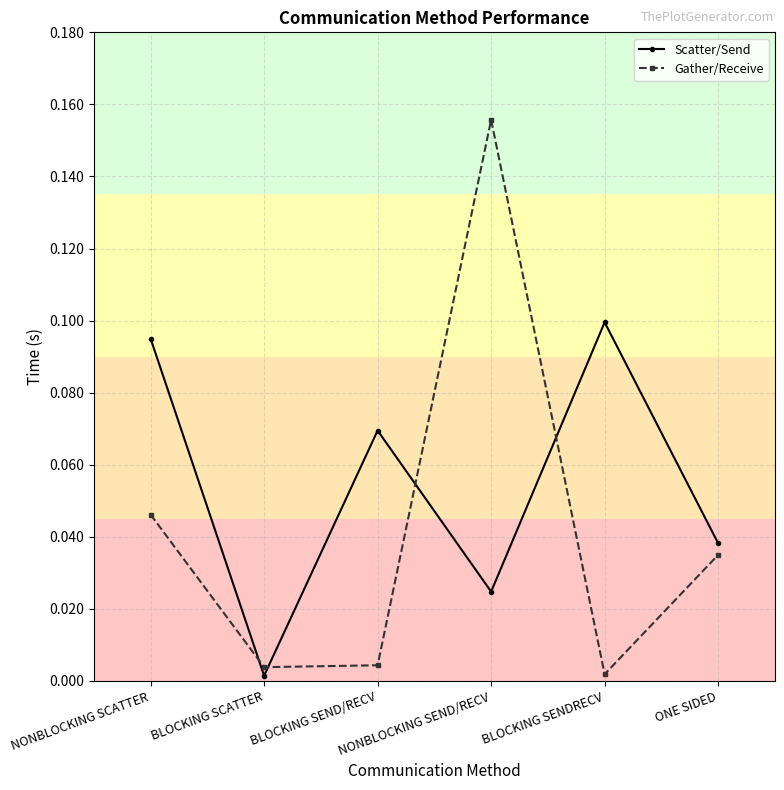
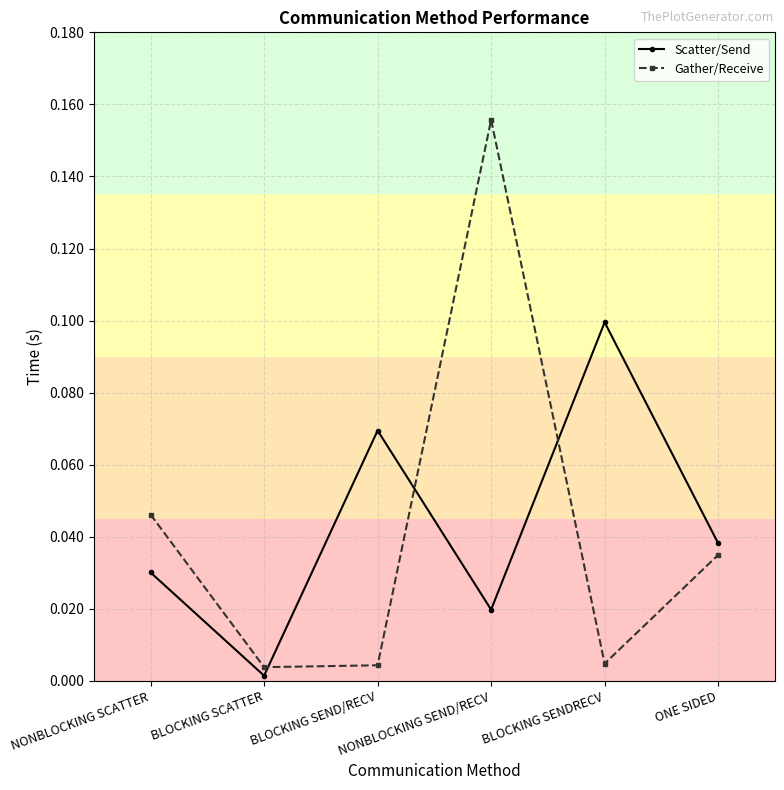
  {
    "Scatter/Send": {
-     "NONBLOCKING SCATTER": 0.095,
+     "NONBLOCKING SCATTER": 0.030,
      "BLOCKING SCATTER": 0.001,
      "BLOCKING SEND/RECV": 0.070,
-     "NONBLOCKING SEND/RECV": 0.025,
+     "NONBLOCKING SEND/RECV": 0.020,
      "BLOCKING SENDRECV": 0.100,
      "ONE SIDED": 0.038
    },
    "Gather/Receive": {
      "NONBLOCKING SCATTER": 0.046,
      "BLOCKING SCATTER": 0.004,
      "BLOCKING SEND/RECV": 0.004,
      "NONBLOCKING SEND/RECV": 0.156,
-     "BLOCKING SENDRECV": 0.002,
+     "BLOCKING SENDRECV": 0.005,
      "ONE SIDED": 0.035
    }
  }
